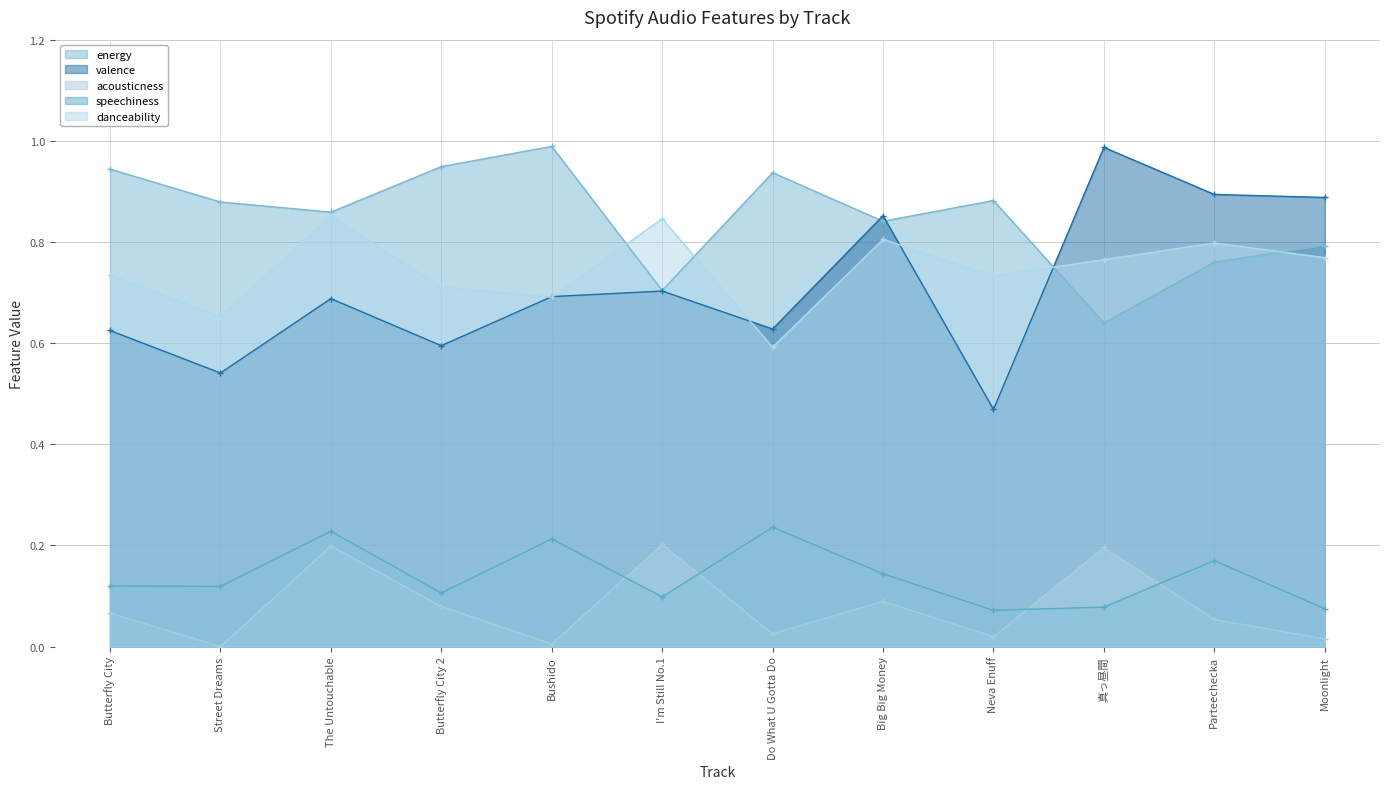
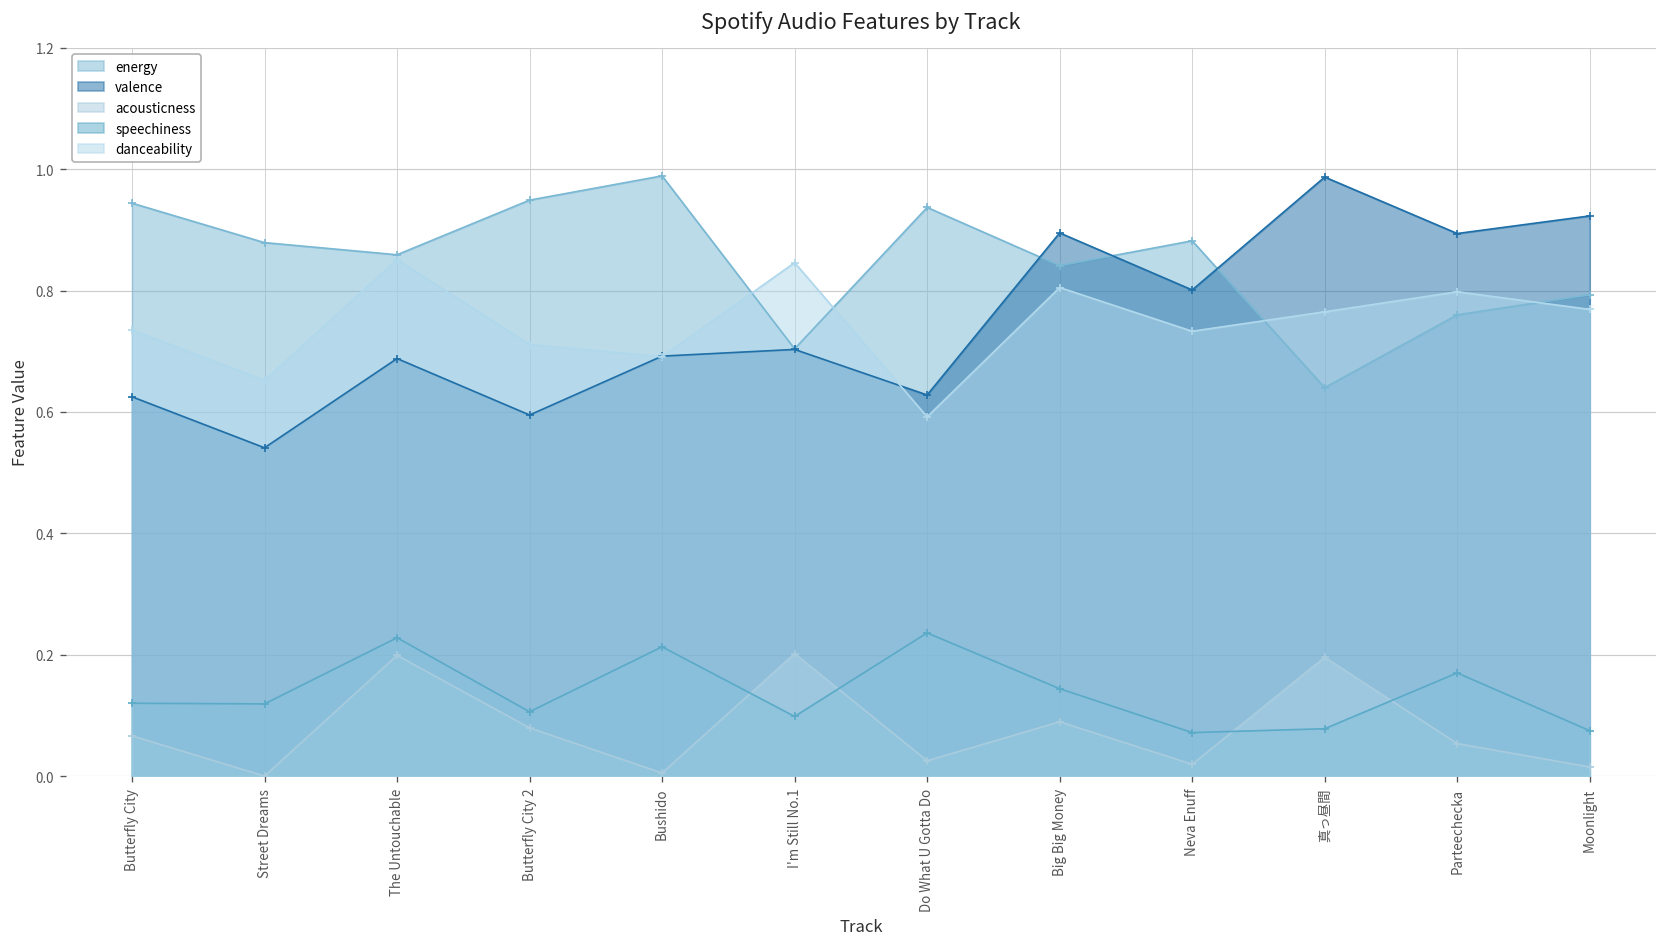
  {
    "valence": {
      "Butterfly City": 0.63,
      "Street Dreams": 0.54,
      "The Untouchable": 0.69,
      "Butterfly City 2": 0.60,
      "Do What U Gotta Do": 0.63,
-     "Big Big Money": 0.85,
-     "Neva Enuff": 0.47,
+     "Big Big Money": 0.90,
+     "Neva Enuff": 0.80,
      "真っ昼間": 0.99,
      "Parteechecka": 0.89,
-     "Moonlight": 0.89
+     "Moonlight": 0.92
    }
  }
